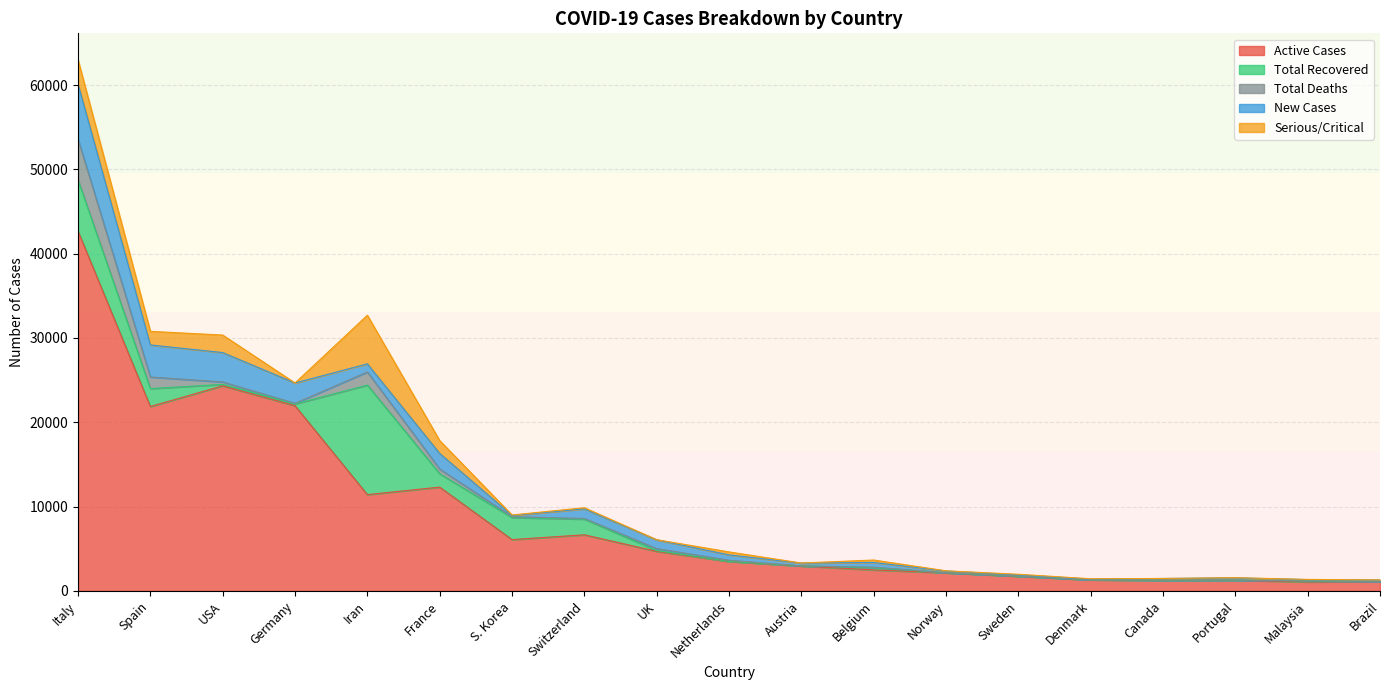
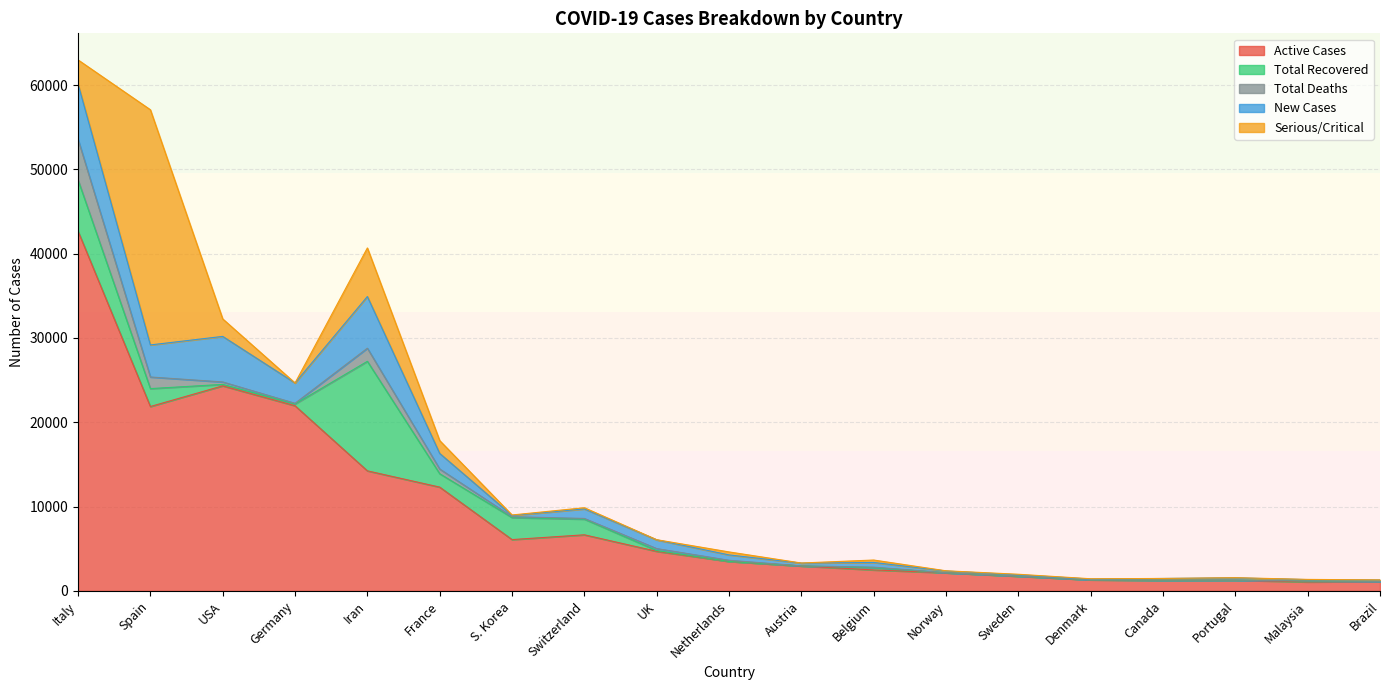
  {
    "Active Cases": {
      "Italy": 43000,
      "Spain": 22000,
-     "Iran": 11000,
+     "Iran": 14000,
      "France": 12000,
      "S. Korea": 6000,
      "Switzerland": 7000
    },
    "Total Recovered": {
      "Italy": 6000,
      "Spain": 2000,
      "Iran": 13000,
      "France": 2000
    },
    "Total Deaths": {
      "Italy": 5000,
      "Spain": 1000,
      "Iran": 2000,
      "France": 1000
    },
    "New Cases": {
      "Italy": 7000,
      "Spain": 4000,
-     "USA": 3000,
-     "Iran": 1000,
+     "USA": 5000,
+     "Iran": 6000,
      "France": 2000,
      "Netherlands": 1000
    },
    "Serious/Critical": {
      "Italy": 3000,
-     "Spain": 2000,
+     "Spain": 28000,
      "USA": 2000,
      "Iran": 6000,
      "France": 2000,
      "Netherlands": 0
    }
  }
